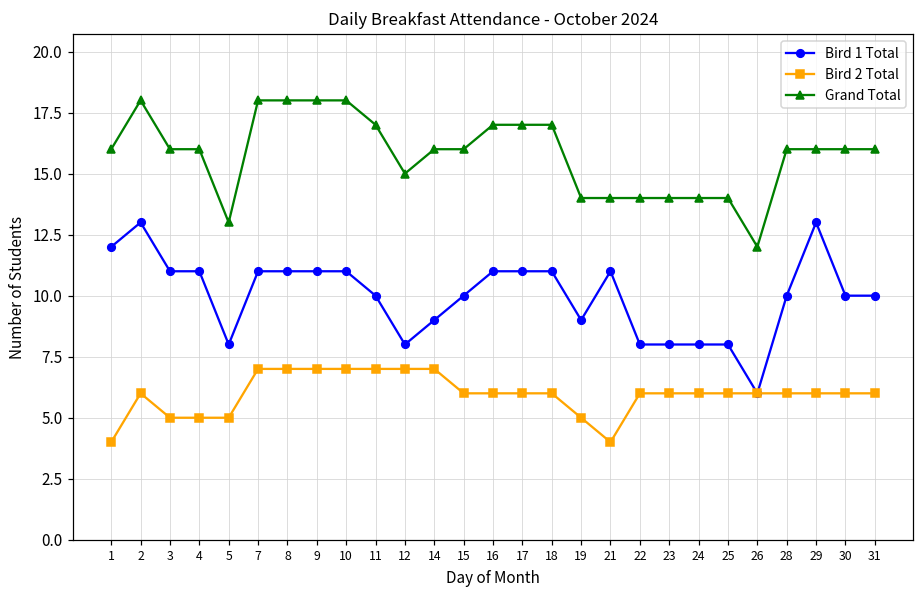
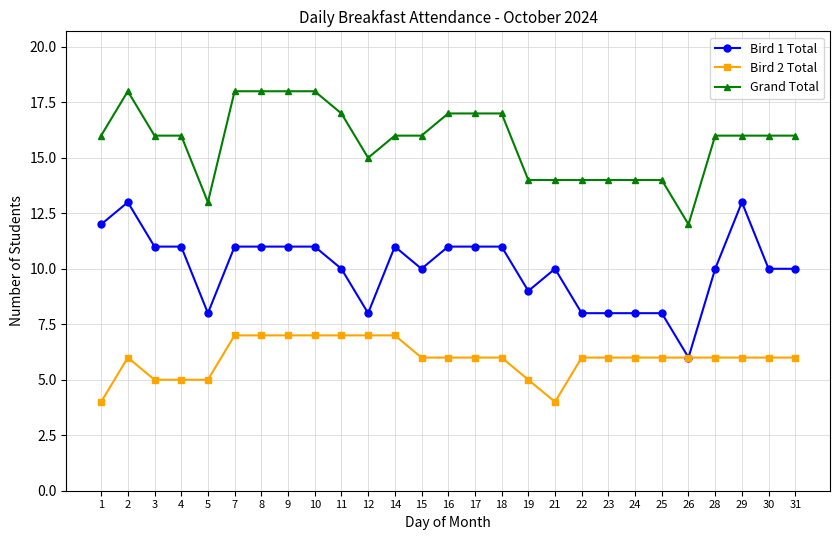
  {
    "Bird 1 Total": {
      "1": 12,
      "2": 13,
      "3": 11,
      "4": 11,
      "5": 8,
      "7": 11,
      "8": 11,
      "9": 11,
      "10": 11,
      "11": 10,
      "12": 8,
-     "14": 9,
+     "14": 11,
      "15": 10,
      "16": 11,
      "17": 11,
      "18": 11,
      "19": 9,
-     "21": 11,
+     "21": 10,
      "22": 8,
      "23": 8,
      "24": 8,
      "25": 8,
      "28": 10,
      "29": 13,
      "30": 10,
      "31": 10
    },
    "Bird 2 Total": {
      "1": 4,
      "2": 6,
      "3": 5,
      "4": 5,
      "5": 5,
      "7": 7,
      "8": 7,
      "9": 7,
      "10": 7,
      "11": 7,
      "12": 7,
      "14": 7,
      "15": 6,
      "16": 6,
      "17": 6,
      "18": 6,
      "19": 5,
      "21": 4,
      "22": 6,
      "23": 6,
      "24": 6,
      "25": 6,
      "28": 6,
      "29": 6,
      "30": 6,
      "31": 6
    },
    "Grand Total": {
      "1": 16,
      "2": 18,
      "3": 16,
      "4": 16,
      "5": 13,
      "7": 18,
      "8": 18,
      "9": 18,
      "10": 18,
      "11": 17,
      "12": 15,
      "14": 16,
      "15": 16,
      "16": 17,
      "17": 17,
      "18": 17,
      "19": 14,
      "21": 14,
      "22": 14,
      "23": 14,
      "24": 14,
      "25": 14,
      "26": 12,
      "28": 16,
      "29": 16,
      "30": 16,
      "31": 16
    }
  }
